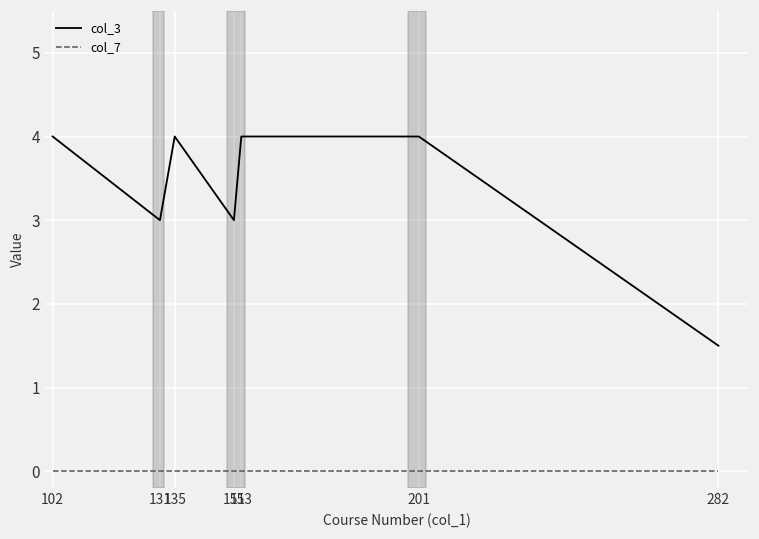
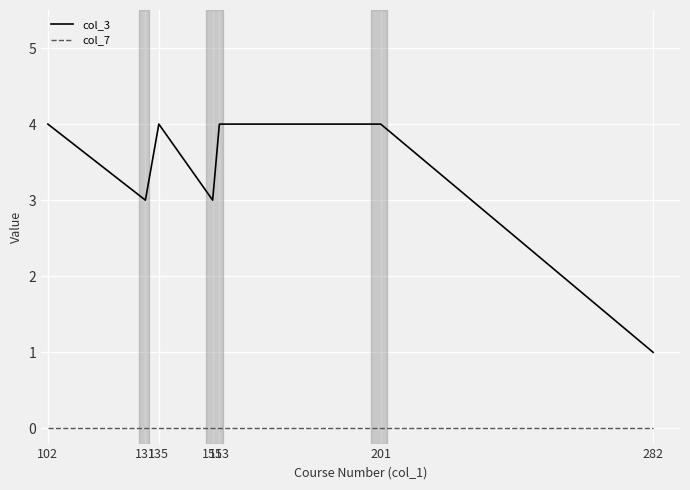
  {
    "col_3": {
      "102": 4.0,
      "201": 4.0,
-     "282": 1.5
+     "282": 1.0
    },
    "col_7": {
      "102": 0.0,
      "201": 0.0,
      "282": 0.0
    }
  }
